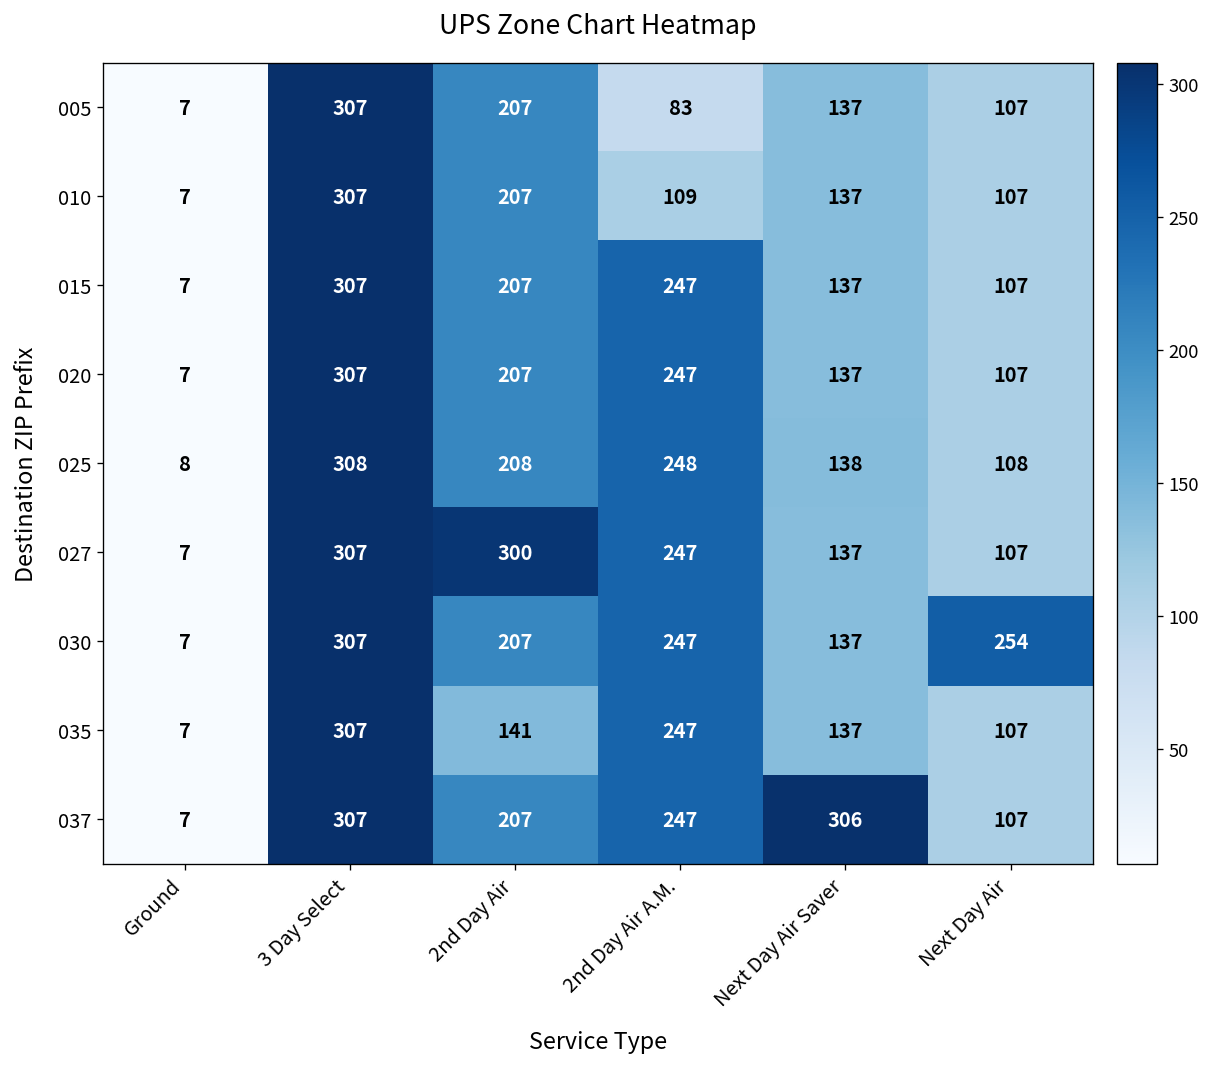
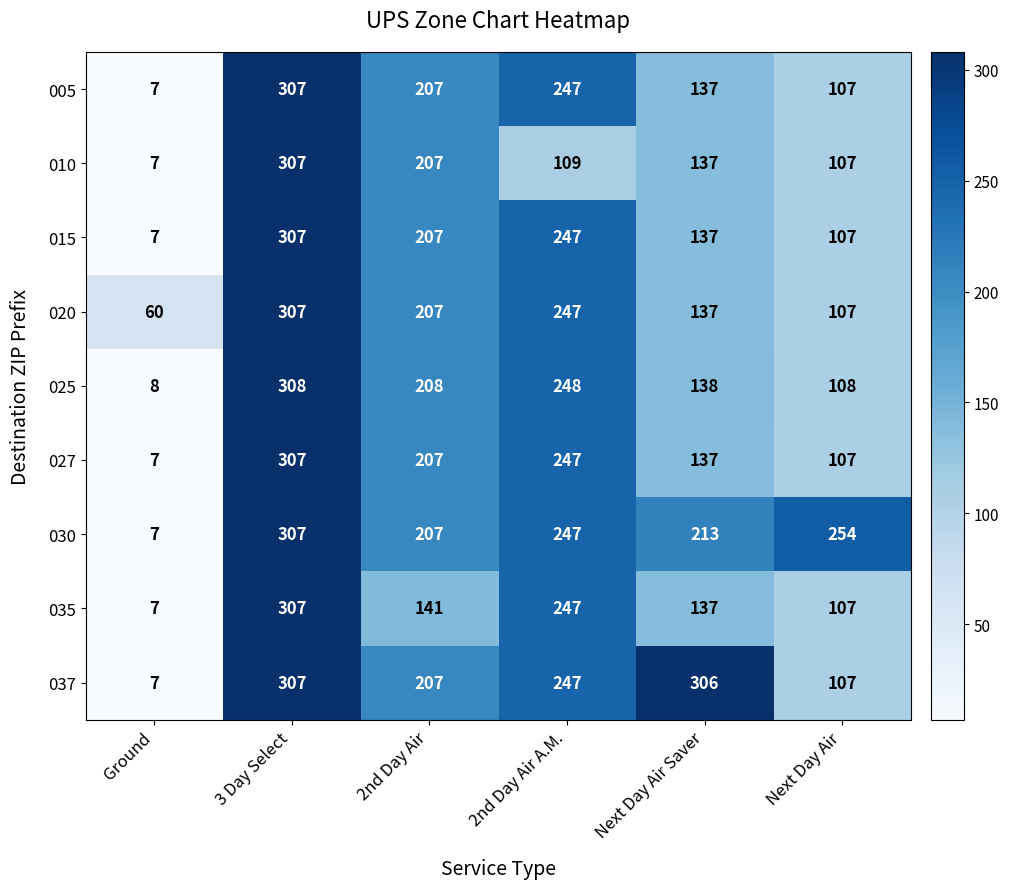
  {
    "005": {
      "Ground": 7,
      "3 Day Select": 307,
      "2nd Day Air": 207,
-     "2nd Day Air A.M.": 83,
+     "2nd Day Air A.M.": 247,
      "Next Day Air Saver": 137,
      "Next Day Air": 107
    },
    "010": {
      "Ground": 7,
      "3 Day Select": 307,
      "2nd Day Air": 207,
      "2nd Day Air A.M.": 109,
      "Next Day Air Saver": 137,
      "Next Day Air": 107
    },
    "015": {
      "Ground": 7,
      "3 Day Select": 307,
      "2nd Day Air": 207,
      "2nd Day Air A.M.": 247,
      "Next Day Air Saver": 137,
      "Next Day Air": 107
    },
    "020": {
-     "Ground": 7,
+     "Ground": 60,
      "3 Day Select": 307,
      "2nd Day Air": 207,
      "2nd Day Air A.M.": 247,
      "Next Day Air Saver": 137,
      "Next Day Air": 107
    },
    "025": {
      "Ground": 8,
      "3 Day Select": 308,
      "2nd Day Air": 208,
      "2nd Day Air A.M.": 248,
      "Next Day Air Saver": 138,
      "Next Day Air": 108
    },
    "027": {
      "Ground": 7,
      "3 Day Select": 307,
-     "2nd Day Air": 300,
+     "2nd Day Air": 207,
      "2nd Day Air A.M.": 247,
      "Next Day Air Saver": 137,
      "Next Day Air": 107
    },
    "030": {
      "Ground": 7,
      "3 Day Select": 307,
      "2nd Day Air": 207,
      "2nd Day Air A.M.": 247,
-     "Next Day Air Saver": 137,
+     "Next Day Air Saver": 213,
      "Next Day Air": 254
    },
    "035": {
      "Ground": 7,
      "3 Day Select": 307,
      "2nd Day Air": 141,
      "2nd Day Air A.M.": 247,
      "Next Day Air Saver": 137,
      "Next Day Air": 107
    },
    "037": {
      "Ground": 7,
      "3 Day Select": 307,
      "2nd Day Air": 207,
      "2nd Day Air A.M.": 247,
      "Next Day Air Saver": 306,
      "Next Day Air": 107
    }
  }
